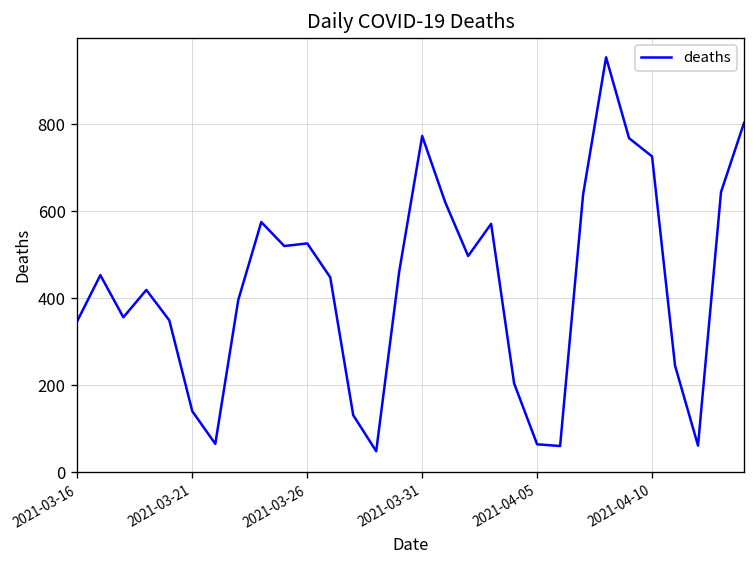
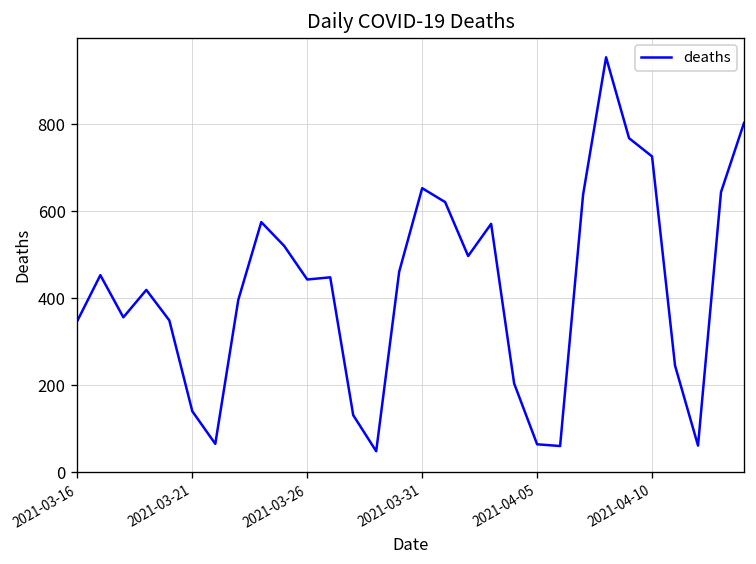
  {
    "2021-03-16": 350,
    "2021-03-21": 140,
-   "2021-03-26": 530,
-   "2021-03-31": 770,
+   "2021-03-26": 440,
+   "2021-03-31": 650,
    "2021-04-05": 60,
    "2021-04-10": 730
  }
